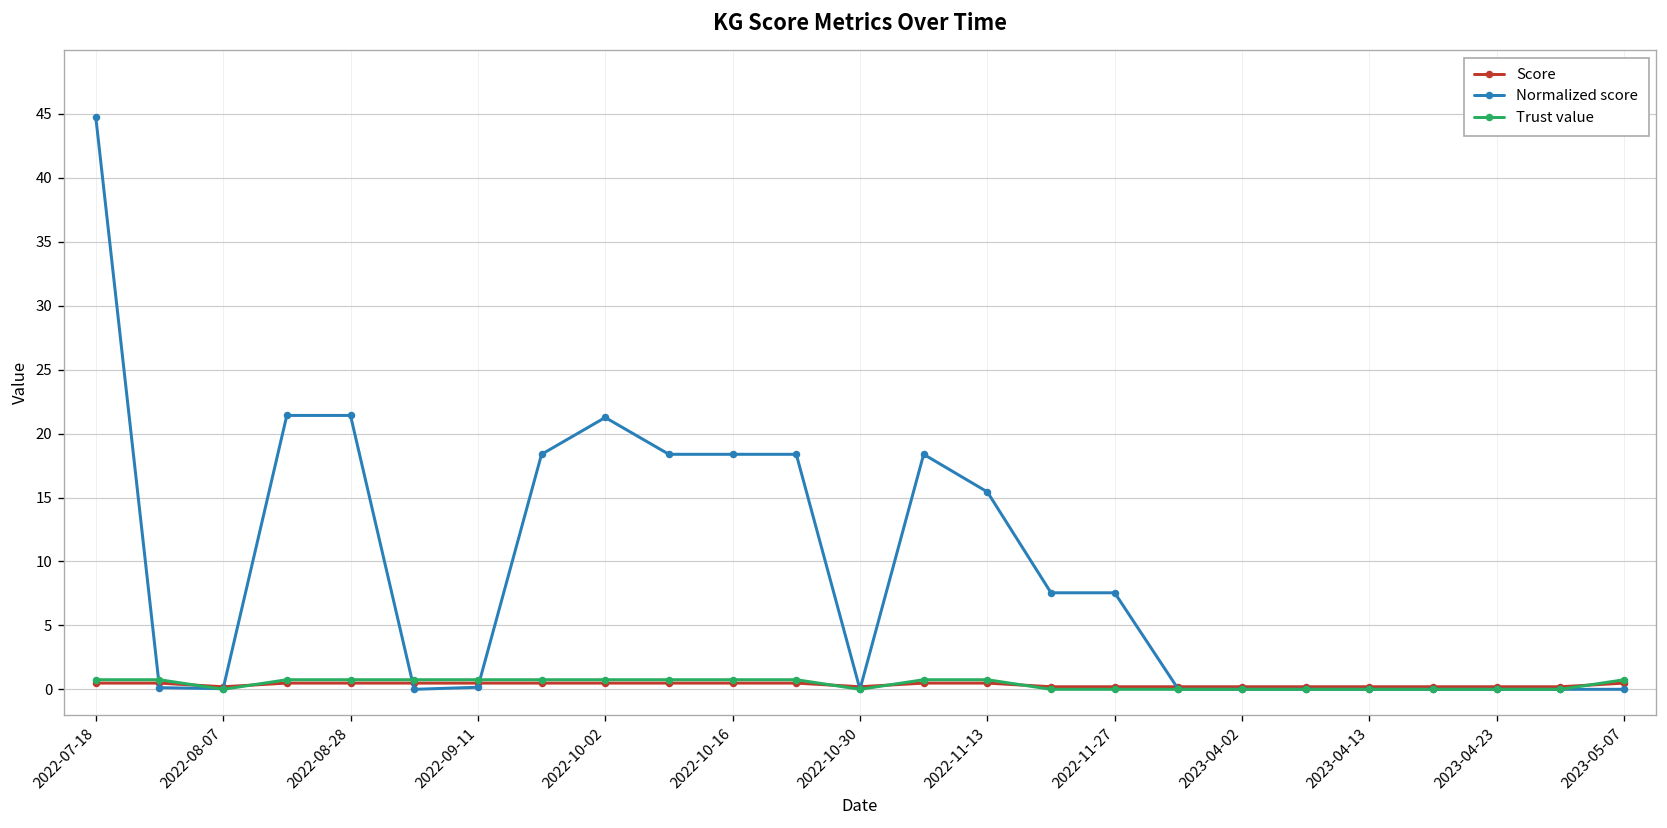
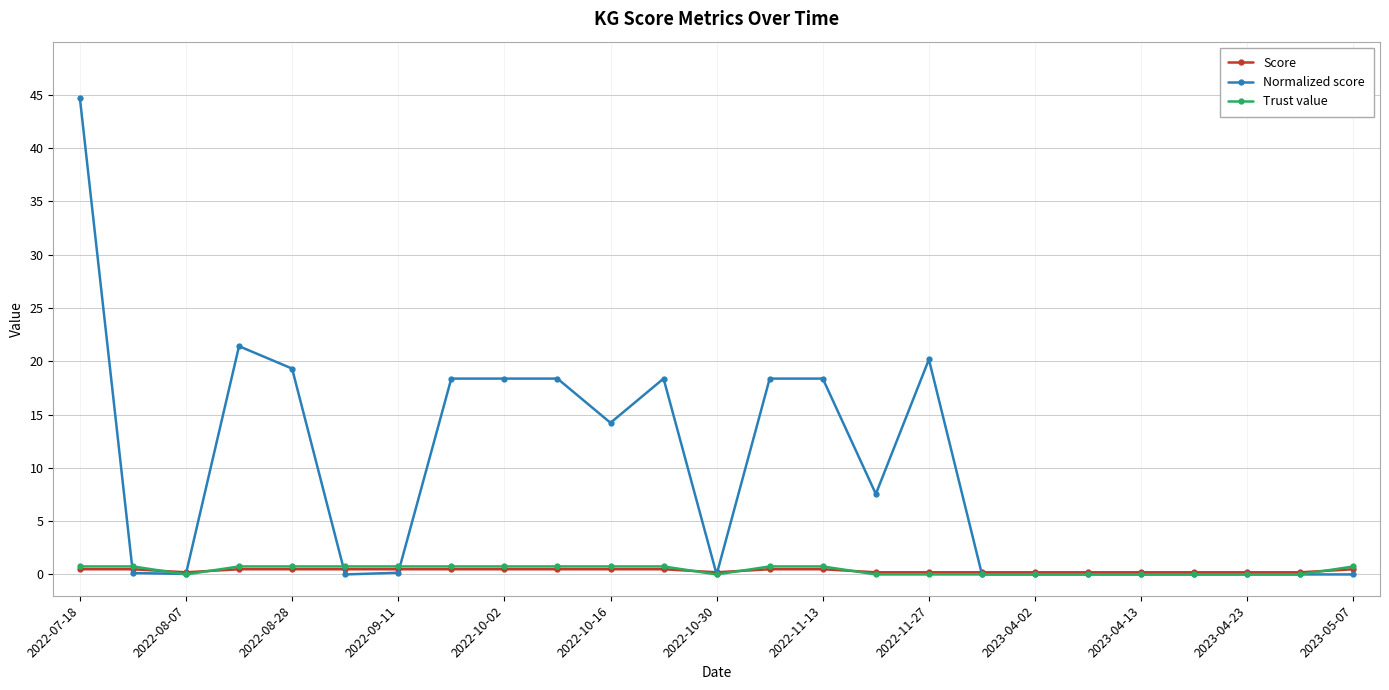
  {
    "Score": {
      "2022-07-18": 0.5,
      "2022-08-28": 0.5,
      "2022-09-11": 0.5,
      "2022-10-02": 0.5,
      "2022-10-16": 0.5,
      "2022-11-13": 0.5,
      "2023-05-07": 0.5
    },
    "Normalized score": {
      "2022-07-18": 44.8,
-     "2022-08-28": 21.4,
+     "2022-08-28": 19.3,
      "2022-09-11": 0.2,
-     "2022-10-02": 21.3,
-     "2022-10-16": 18.4,
-     "2022-11-13": 15.4,
-     "2022-11-27": 7.6,
+     "2022-10-02": 18.4,
+     "2022-10-16": 14.2,
+     "2022-11-13": 18.4,
+     "2022-11-27": 20.2,
      "2023-05-07": 0.0
    },
    "Trust value": {
      "2022-07-18": 0.8,
      "2022-08-28": 0.8,
      "2022-09-11": 0.8,
      "2022-10-02": 0.8,
      "2022-10-16": 0.8,
      "2022-11-13": 0.8,
      "2023-05-07": 0.8
    }
  }
